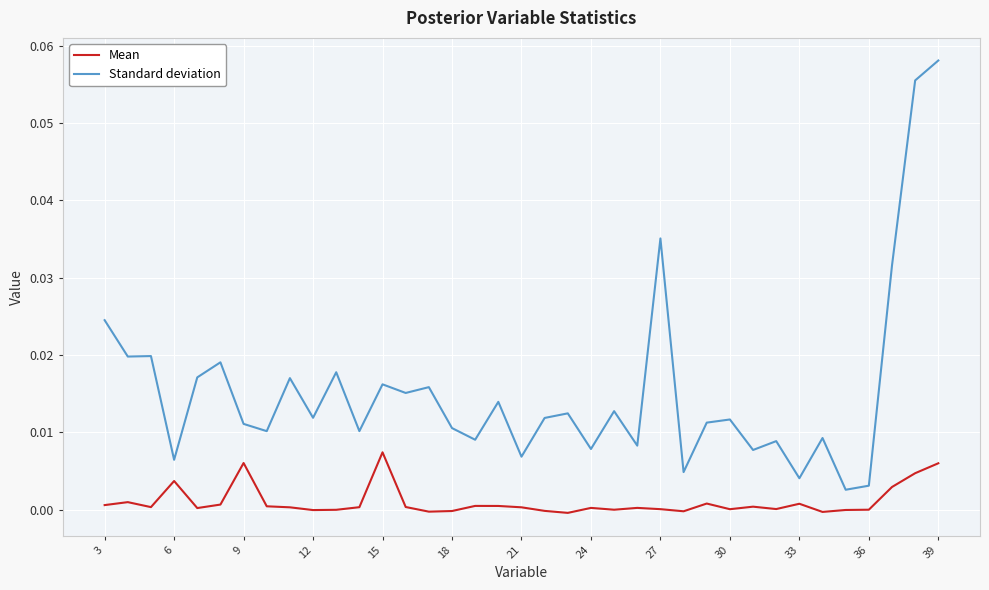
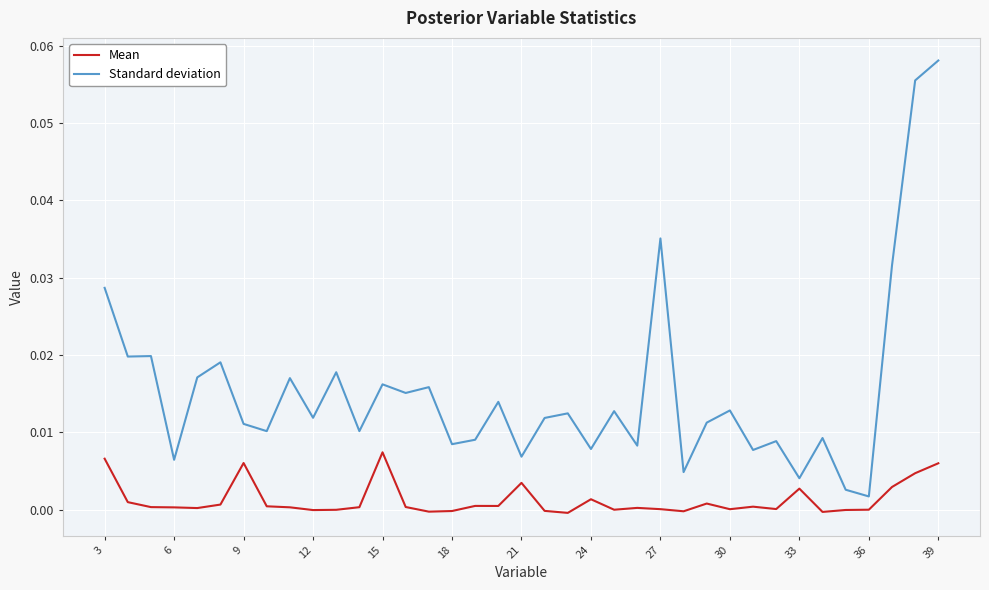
  {
    "Mean": {
-     "3": 0.001,
-     "6": 0.004,
+     "3": 0.007,
+     "6": 0.000,
      "9": 0.006,
      "12": 0.000,
      "15": 0.007,
      "18": 0.000,
-     "21": 0.000,
-     "24": 0.000,
+     "21": 0.003,
+     "24": 0.001,
      "27": 0.000,
      "30": 0.000,
-     "33": 0.001,
+     "33": 0.003,
      "36": 0.000,
      "39": 0.006
    },
    "Standard deviation": {
-     "3": 0.024,
+     "3": 0.029,
      "6": 0.006,
      "9": 0.011,
      "12": 0.012,
      "15": 0.016,
-     "18": 0.011,
+     "18": 0.008,
      "21": 0.007,
      "24": 0.008,
      "27": 0.035,
-     "30": 0.012,
+     "30": 0.013,
      "33": 0.004,
-     "36": 0.003,
+     "36": 0.002,
      "39": 0.058
    }
  }
